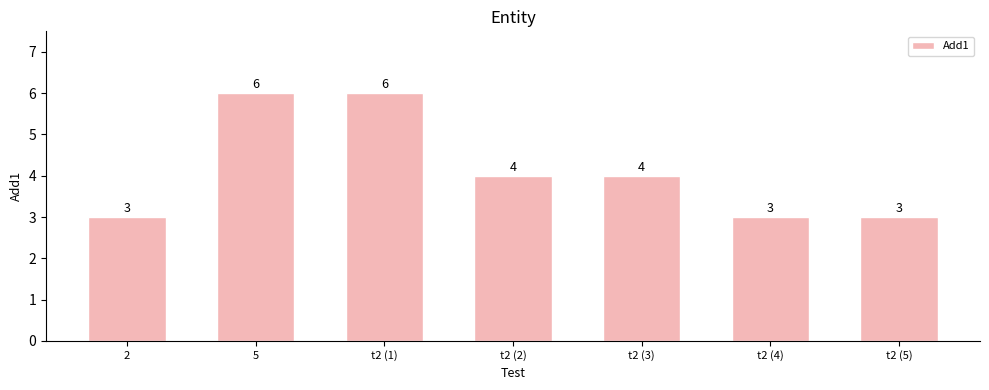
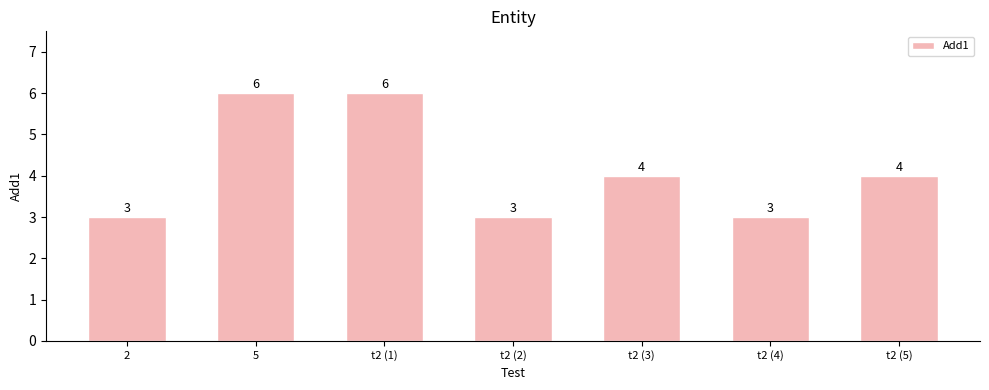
  {
    "2": 3,
    "5": 6,
    "t2 (1)": 6,
-   "t2 (2)": 4,
+   "t2 (2)": 3,
    "t2 (3)": 4,
    "t2 (4)": 3,
-   "t2 (5)": 3
+   "t2 (5)": 4
  }
